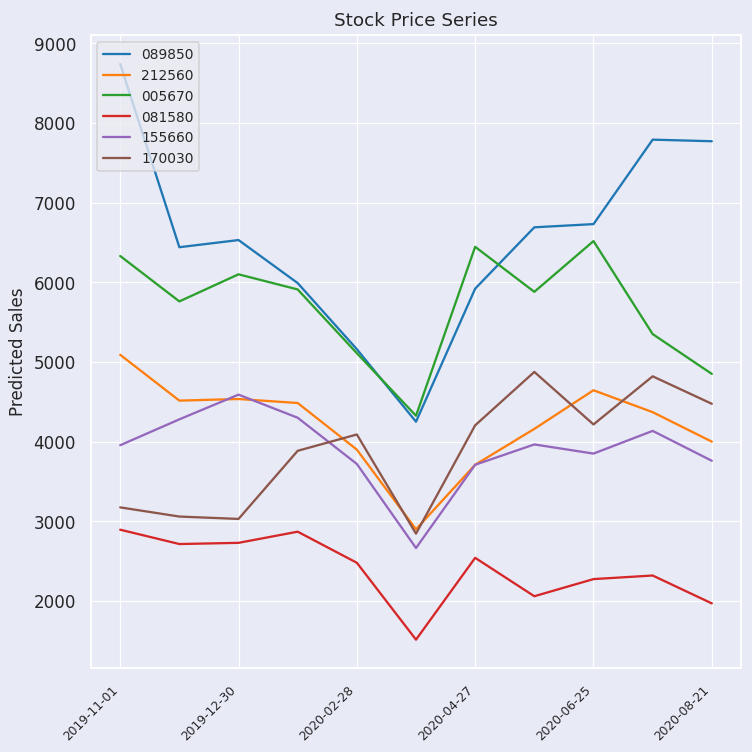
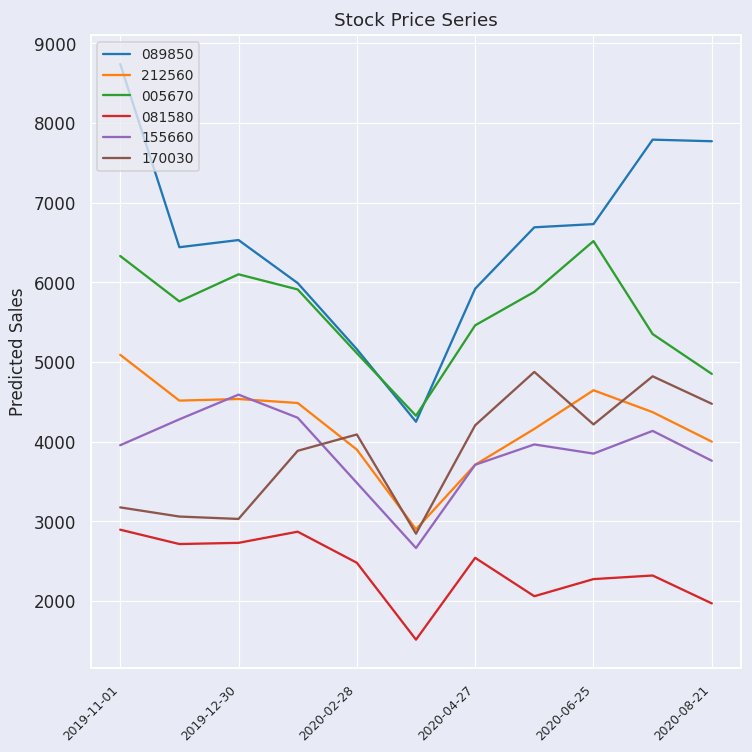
  {
    "089850": {
      "2019-12-30": 6500,
      "2020-02-28": 5200,
      "2020-04-27": 5900,
      "2020-06-25": 6700,
      "2020-08-21": 7800
    },
    "212560": {
      "2019-11-01": 5100,
      "2019-12-30": 4500,
      "2020-02-28": 3900,
      "2020-06-25": 4600,
      "2020-08-21": 4000
    },
    "005670": {
      "2019-11-01": 6300,
      "2019-12-30": 6100,
      "2020-02-28": 5100,
-     "2020-04-27": 6400,
+     "2020-04-27": 5500,
      "2020-06-25": 6500,
      "2020-08-21": 4900
    },
    "081580": {
      "2019-11-01": 2900,
      "2019-12-30": 2700,
      "2020-02-28": 2500,
      "2020-04-27": 2500,
      "2020-06-25": 2300,
      "2020-08-21": 2000
    },
    "155660": {
      "2019-11-01": 4000,
      "2019-12-30": 4600,
-     "2020-02-28": 3700,
+     "2020-02-28": 3500,
      "2020-06-25": 3900,
      "2020-08-21": 3800
    },
    "170030": {
      "2019-11-01": 3200,
      "2019-12-30": 3000,
      "2020-02-28": 4100,
      "2020-04-27": 4200,
      "2020-06-25": 4200,
      "2020-08-21": 4500
    }
  }
